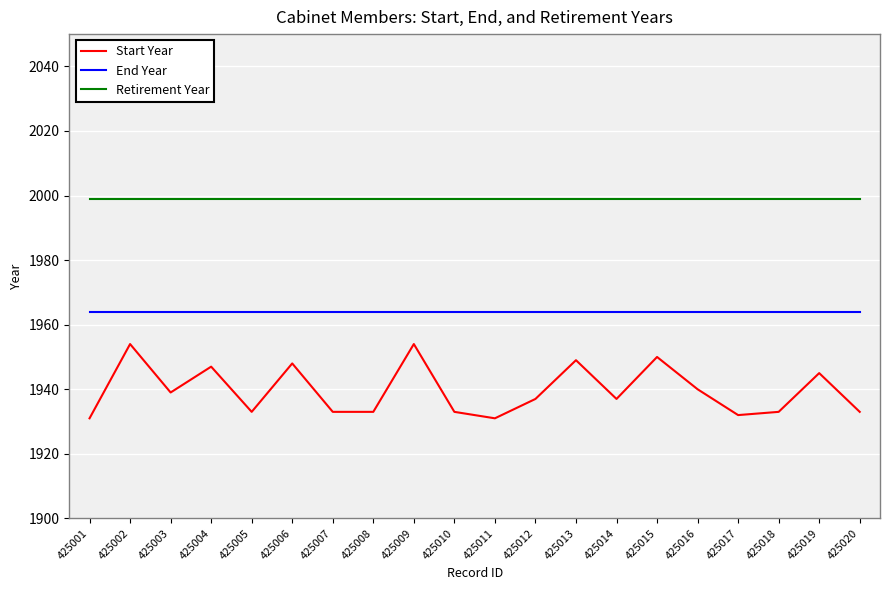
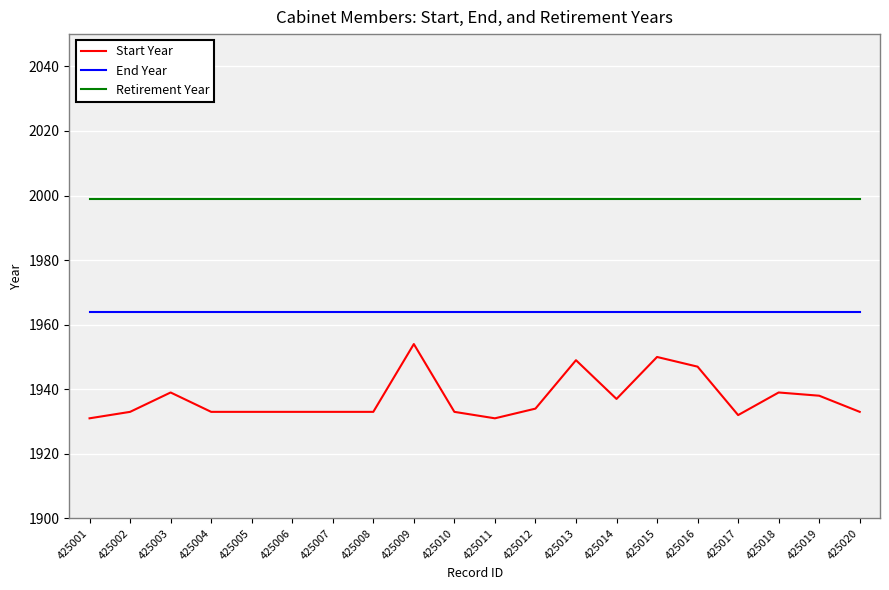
  {
    "Start Year": {
      "425001": 1931,
-     "425002": 1954,
+     "425002": 1933,
      "425003": 1939,
-     "425004": 1947,
+     "425004": 1933,
      "425005": 1933,
-     "425006": 1948,
+     "425006": 1933,
      "425007": 1933,
      "425008": 1933,
      "425009": 1954,
      "425010": 1933,
      "425011": 1931,
-     "425012": 1937,
+     "425012": 1934,
      "425013": 1949,
      "425014": 1937,
      "425015": 1950,
-     "425016": 1940,
+     "425016": 1947,
      "425017": 1932,
-     "425018": 1933,
-     "425019": 1945,
+     "425018": 1939,
+     "425019": 1938,
      "425020": 1933
    },
    "End Year": {
      "425001": 1964,
      "425002": 1964,
      "425003": 1964,
      "425004": 1964,
      "425005": 1964,
      "425006": 1964,
      "425007": 1964,
      "425008": 1964,
      "425009": 1964,
      "425010": 1964,
      "425011": 1964,
      "425012": 1964,
      "425013": 1964,
      "425014": 1964,
      "425015": 1964,
      "425016": 1964,
      "425017": 1964,
      "425018": 1964,
      "425019": 1964,
      "425020": 1964
    },
    "Retirement Year": {
      "425001": 1999,
      "425002": 1999,
      "425003": 1999,
      "425004": 1999,
      "425005": 1999,
      "425006": 1999,
      "425007": 1999,
      "425008": 1999,
      "425009": 1999,
      "425010": 1999,
      "425011": 1999,
      "425012": 1999,
      "425013": 1999,
      "425014": 1999,
      "425015": 1999,
      "425016": 1999,
      "425017": 1999,
      "425018": 1999,
      "425019": 1999,
      "425020": 1999
    }
  }
